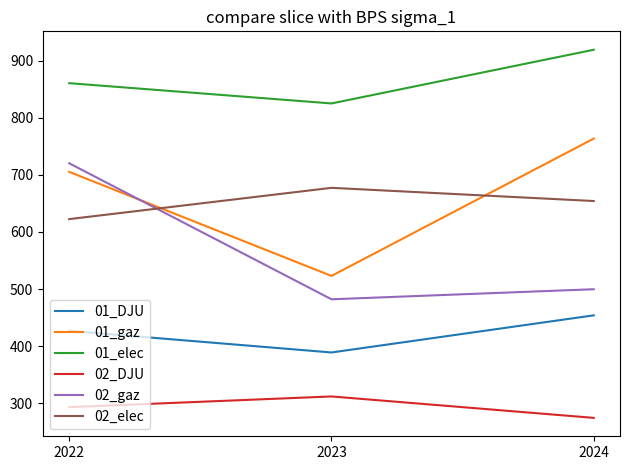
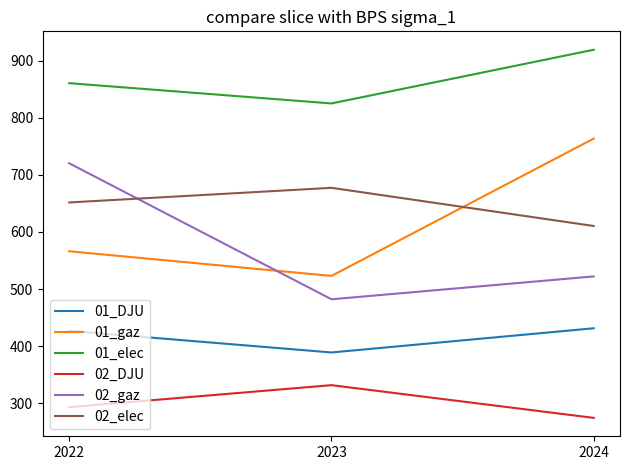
  {
    "01_DJU": {
      "2023": 390,
-     "2024": 450
+     "2024": 430
    },
    "01_gaz": {
-     "2022": 710,
+     "2022": 570,
      "2023": 520,
      "2024": 760
    },
    "01_elec": {
      "2022": 860,
      "2023": 830,
      "2024": 920
    },
    "02_DJU": {
-     "2023": 310,
+     "2023": 330,
      "2024": 270
    },
    "02_gaz": {
      "2022": 720,
      "2023": 480,
-     "2024": 500
+     "2024": 520
    },
    "02_elec": {
-     "2022": 620,
+     "2022": 650,
      "2023": 680,
-     "2024": 650
+     "2024": 610
    }
  }
